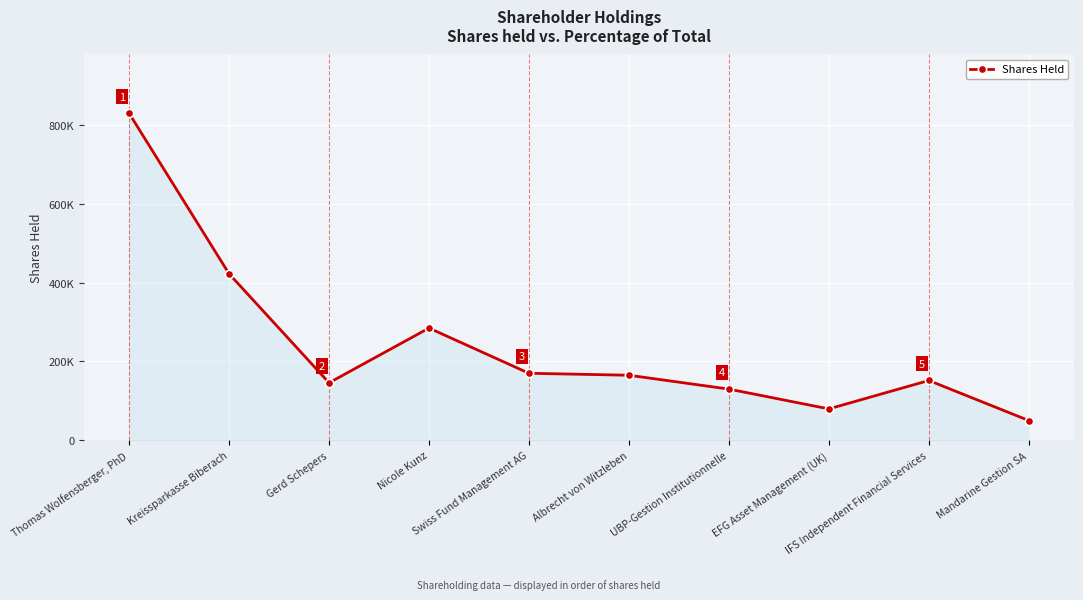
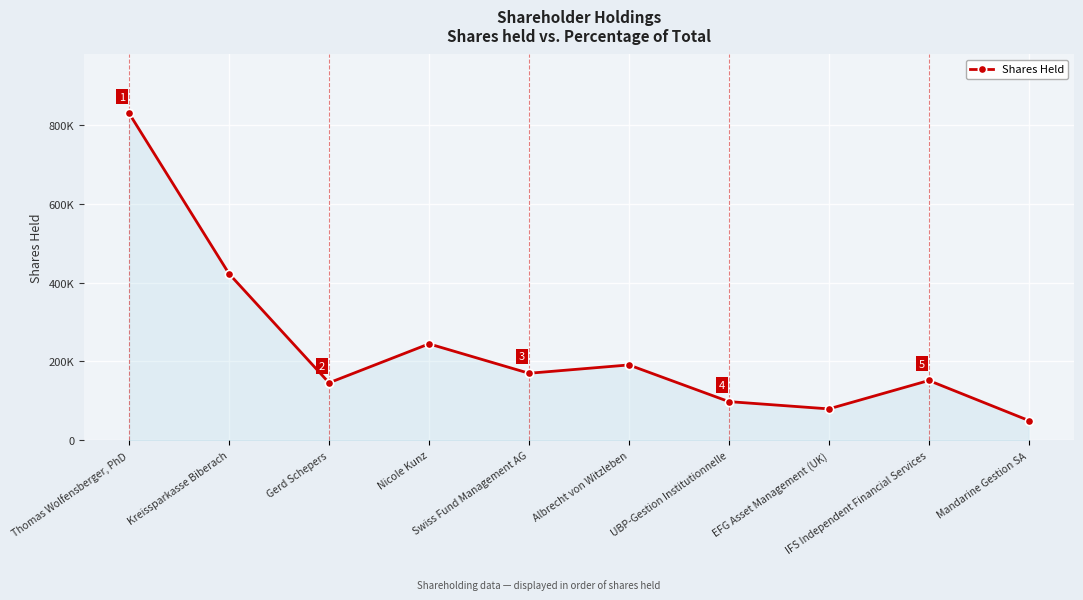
  {
    "Kreissparkasse Biberach": 420000,
-   "Nicole Kunz": 280000,
-   "Albrecht von Witzleben": 170000,
-   "UBP-Gestion Institutionnelle": 130000,
+   "Nicole Kunz": 240000,
+   "Albrecht von Witzleben": 190000,
+   "UBP-Gestion Institutionnelle": 100000,
    "EFG Asset Management (UK)": 80000,
    "Mandarine Gestion SA": 50000
  }
